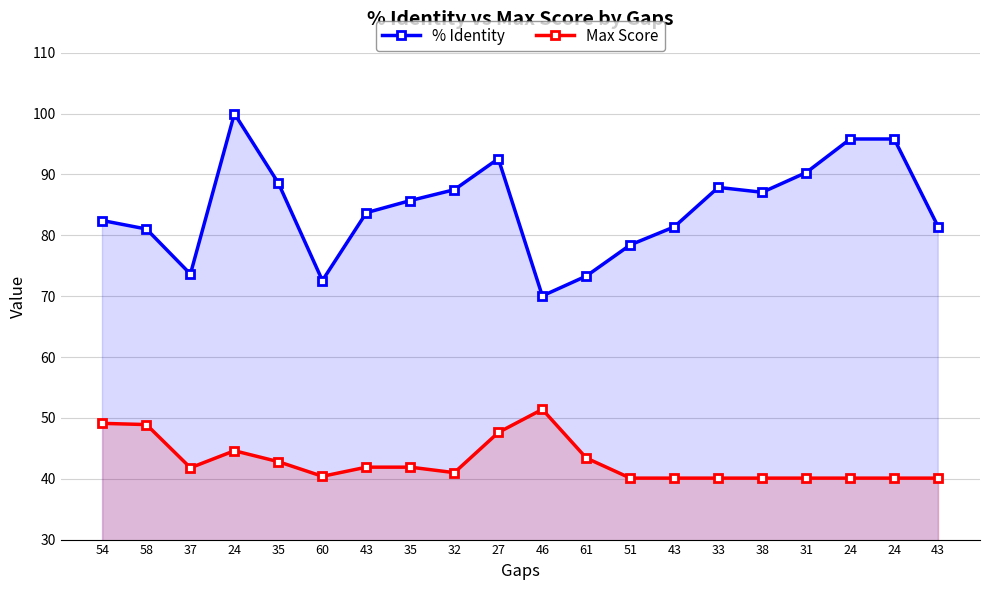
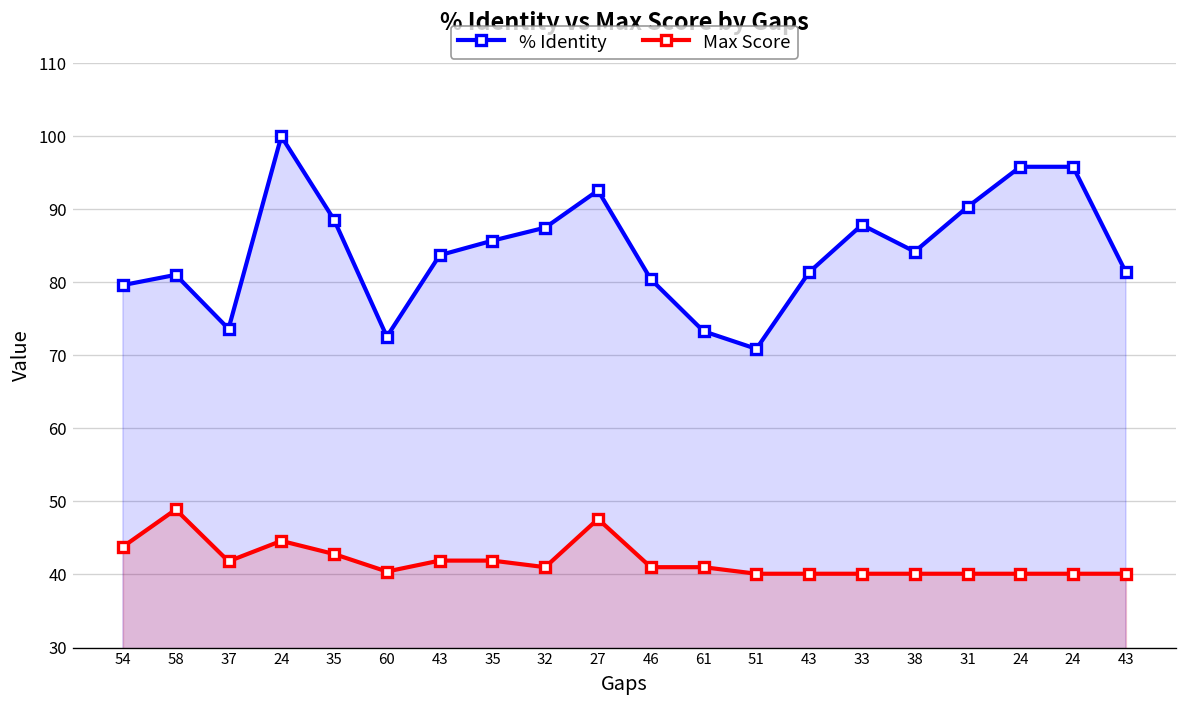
  {
    "% Identity": {
-     "54": 82,
+     "54": 80,
      "58": 81,
      "37": 74,
      "60": 73,
      "32": 88,
      "27": 93,
-     "46": 70,
+     "46": 80,
      "61": 73,
-     "51": 78,
+     "51": 71,
      "33": 88,
-     "38": 87,
+     "38": 84,
      "31": 90
    },
    "Max Score": {
-     "54": 49,
+     "54": 44,
      "58": 49,
      "37": 42,
      "60": 40,
      "32": 41,
      "27": 48,
-     "46": 51,
-     "61": 43,
+     "46": 41,
+     "61": 41,
      "51": 40,
      "33": 40,
      "38": 40,
      "31": 40
    }
  }
